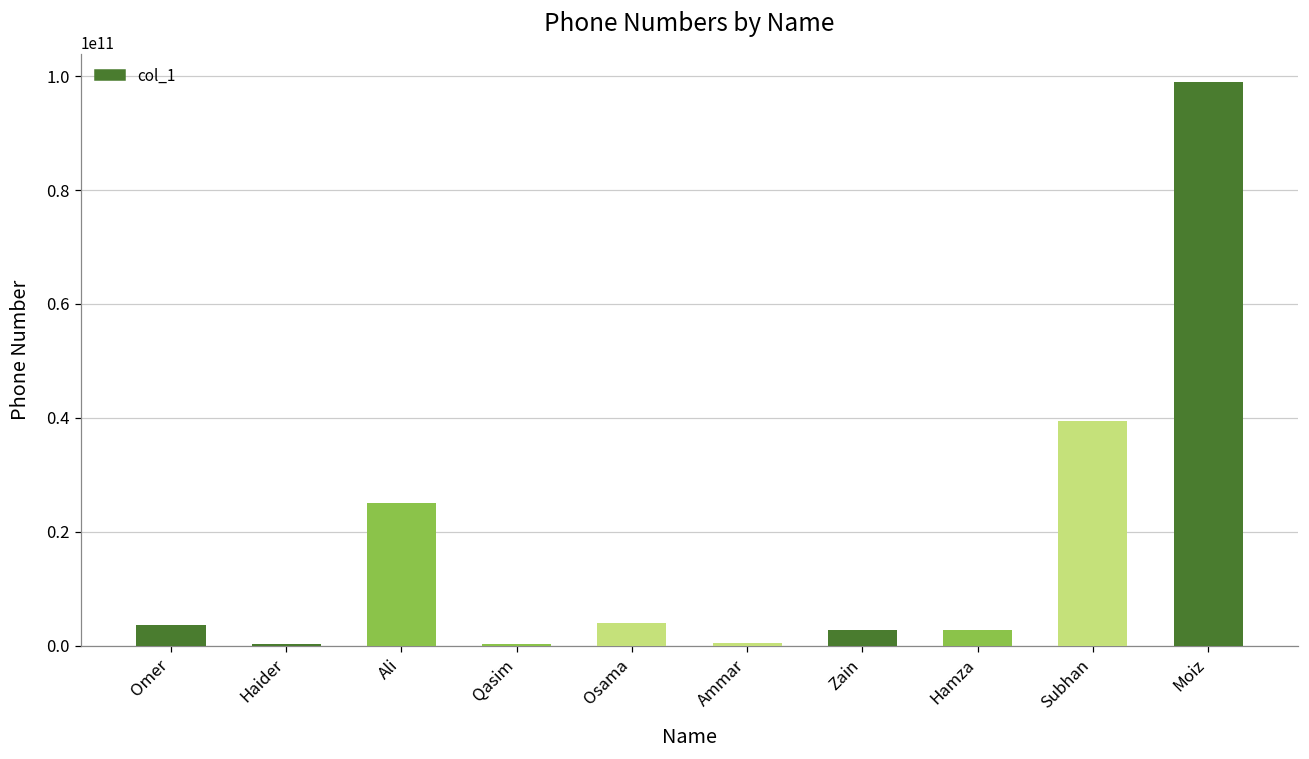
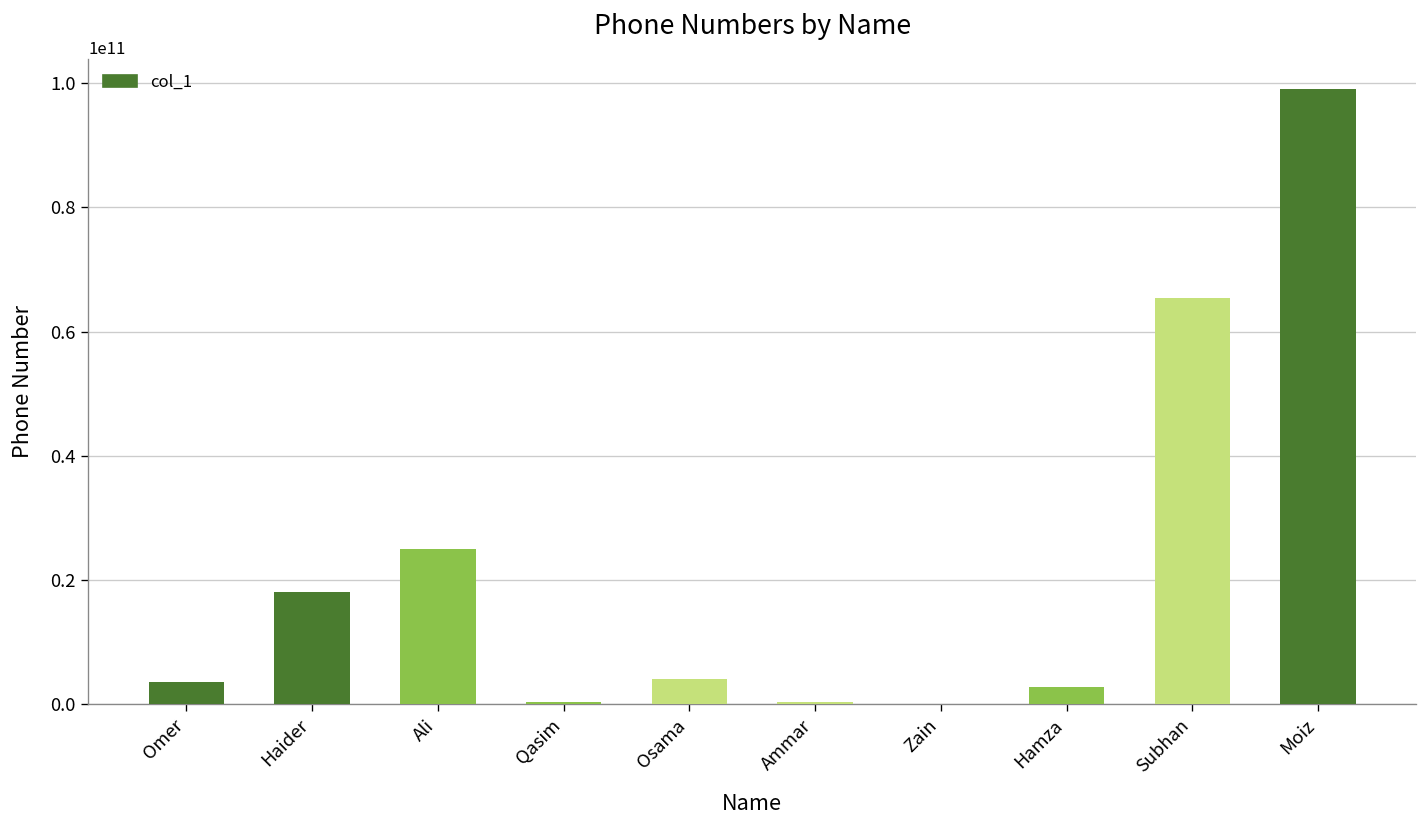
  {
    "Omer": 4000000000,
-   "Haider": 0,
+   "Haider": 18000000000,
    "Ali": 25000000000,
    "Osama": 4000000000,
-   "Zain": 3000000000,
+   "Zain": 0,
    "Hamza": 3000000000,
-   "Subhan": 39000000000,
+   "Subhan": 65000000000,
    "Moiz": 99000000000
  }
